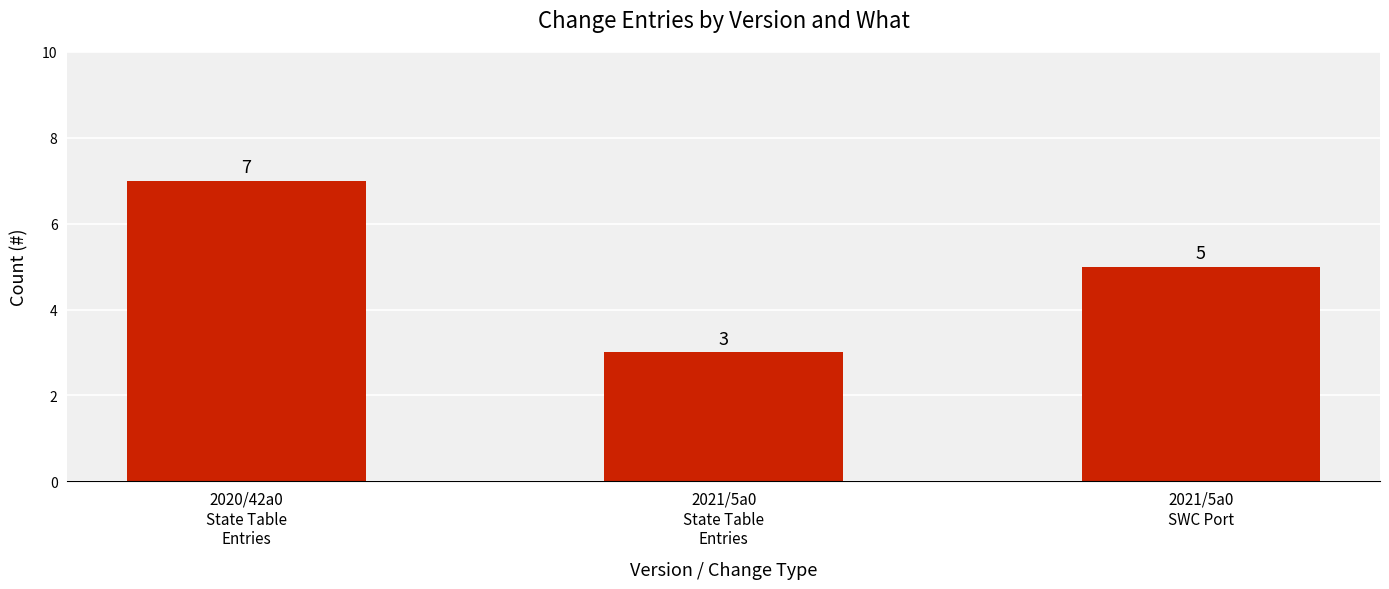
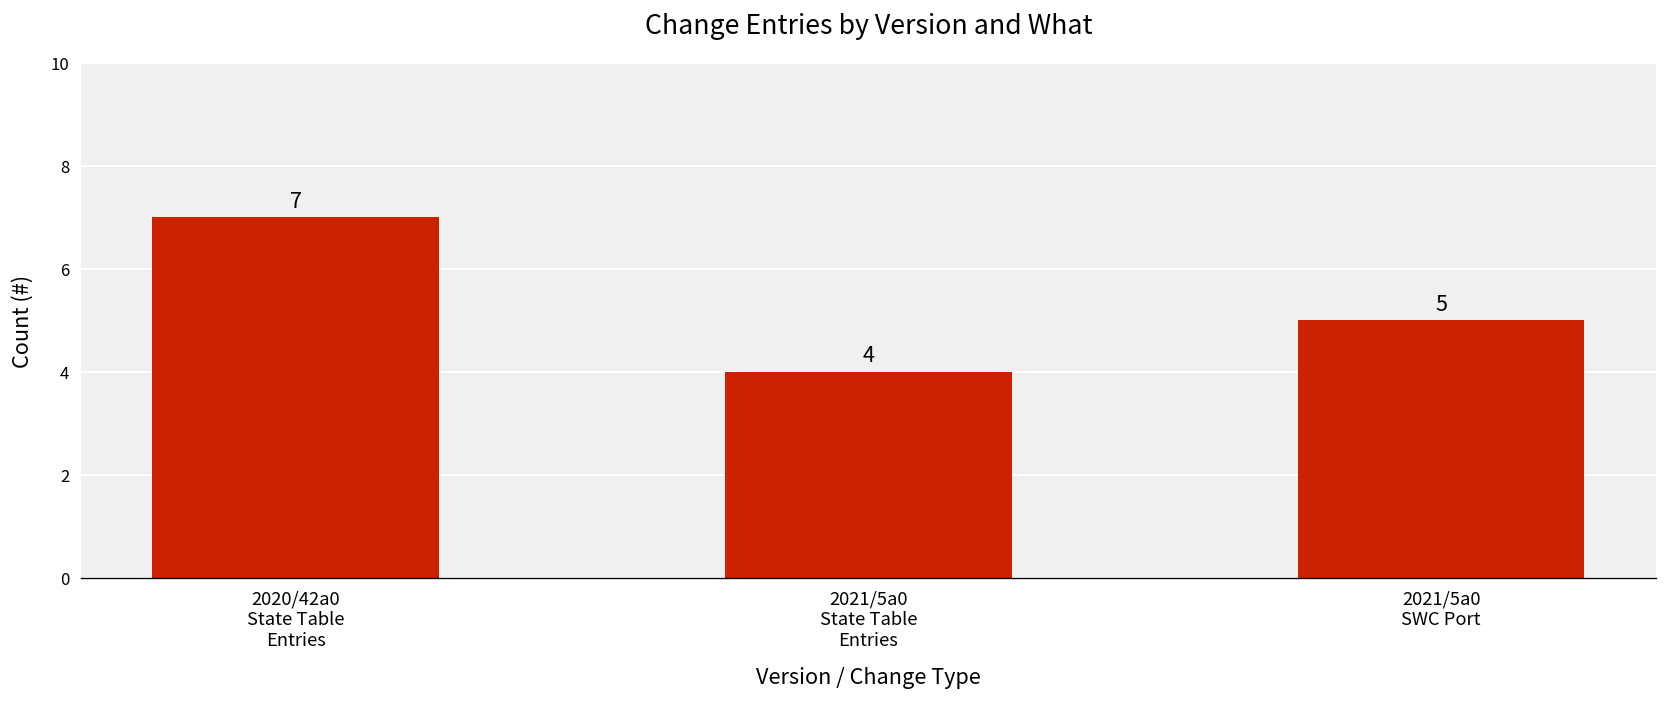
  {
    "2020/42a0 State Table Entries": 7,
-   "2021/5a0 State Table Entries": 3,
+   "2021/5a0 State Table Entries": 4,
    "2021/5a0 SWC Port": 5
  }
